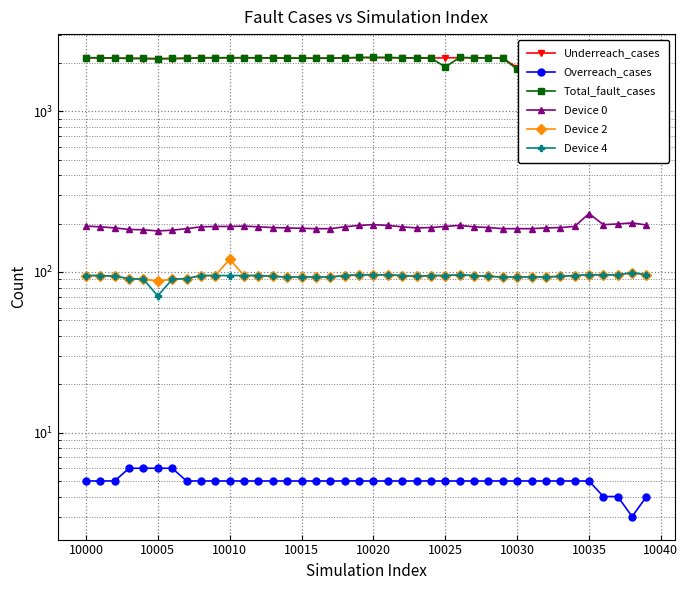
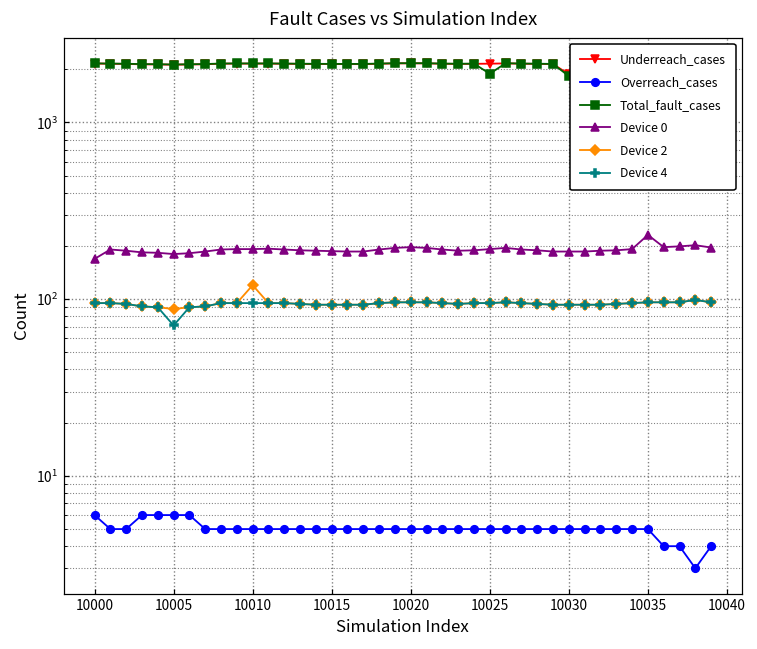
  {
    "Underreach_cases": {
      "10025": 2200
    },
    "Overreach_cases": {
-     "10000": 5,
+     "10000": 6,
      "10005": 6,
      "10010": 5,
      "10015": 5,
      "10020": 5,
      "10025": 5,
      "10030": 5,
      "10035": 5
    },
    "Total_fault_cases": {
      "10025": 1900
    },
    "Device 0": {
-     "10000": 190,
+     "10000": 170,
      "10005": 180,
      "10010": 190,
      "10015": 190,
      "10020": 200,
      "10025": 190,
      "10030": 190,
      "10035": 230
    },
    "Device 2": {
      "10005": 90,
      "10010": 120
    },
    "Device 4": {
      "10005": 70,
      "10010": 100
    }
  }
